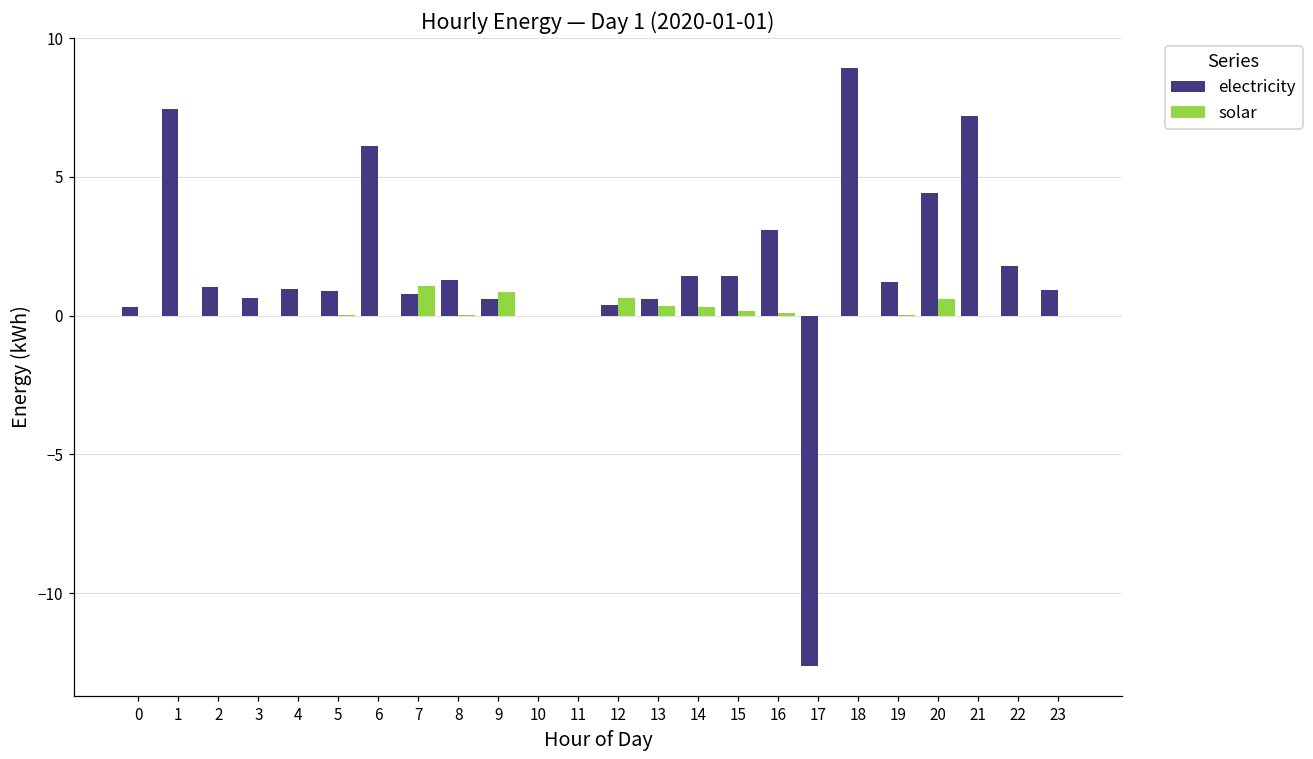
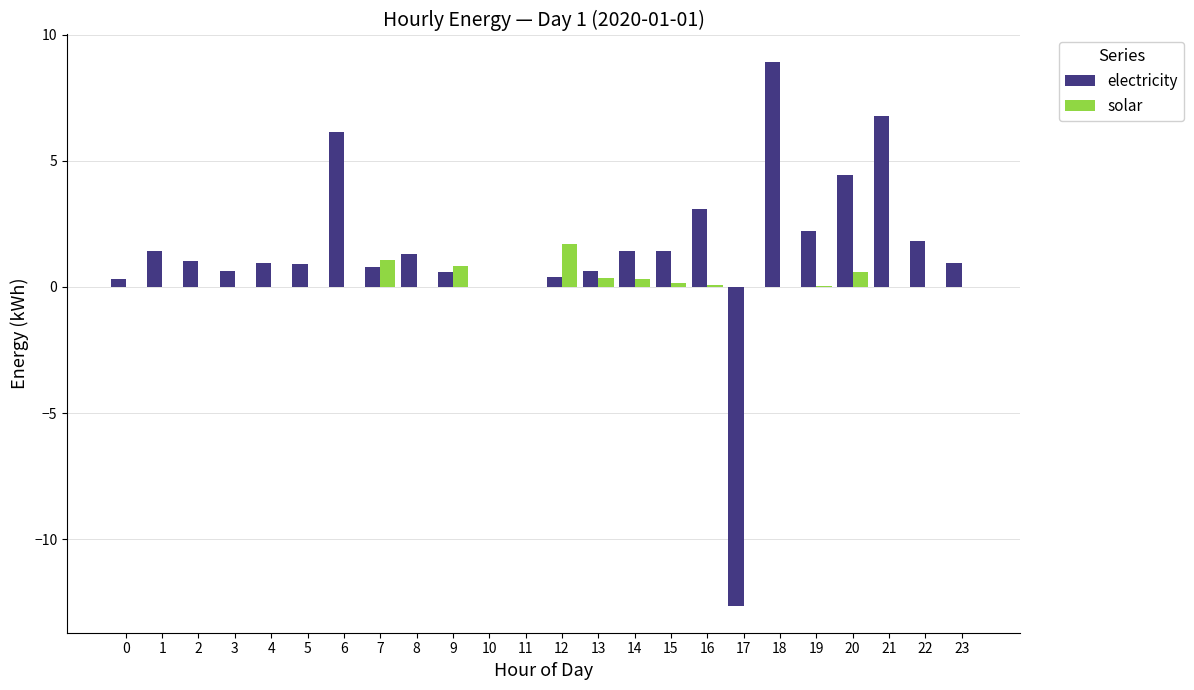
  {
    "electricity": {
      "0": 0.3,
-     "1": 7.5,
+     "1": 1.4,
      "2": 1.0,
      "3": 0.6,
      "4": 1.0,
      "5": 0.9,
      "6": 6.1,
      "7": 0.8,
      "8": 1.3,
      "9": 0.6,
      "10": 0.0,
      "11": 0.0,
      "12": 0.4,
      "13": 0.6,
      "14": 1.4,
      "15": 1.4,
      "16": 3.1,
      "17": -12.6,
      "18": 8.9,
-     "19": 1.2,
+     "19": 2.2,
      "20": 4.4,
-     "21": 7.2,
+     "21": 6.8,
      "22": 1.8,
      "23": 0.9
    },
    "solar": {
      "0": 0.0,
      "1": 0.0,
      "2": 0.0,
      "3": 0.0,
      "4": 0.0,
      "7": 1.1,
      "9": 0.8,
      "10": 0.0,
      "11": 0.0,
-     "12": 0.7,
+     "12": 1.7,
      "13": 0.4,
      "14": 0.3,
      "15": 0.2,
      "18": 0.0,
      "20": 0.6,
      "23": 0.0
    }
  }
